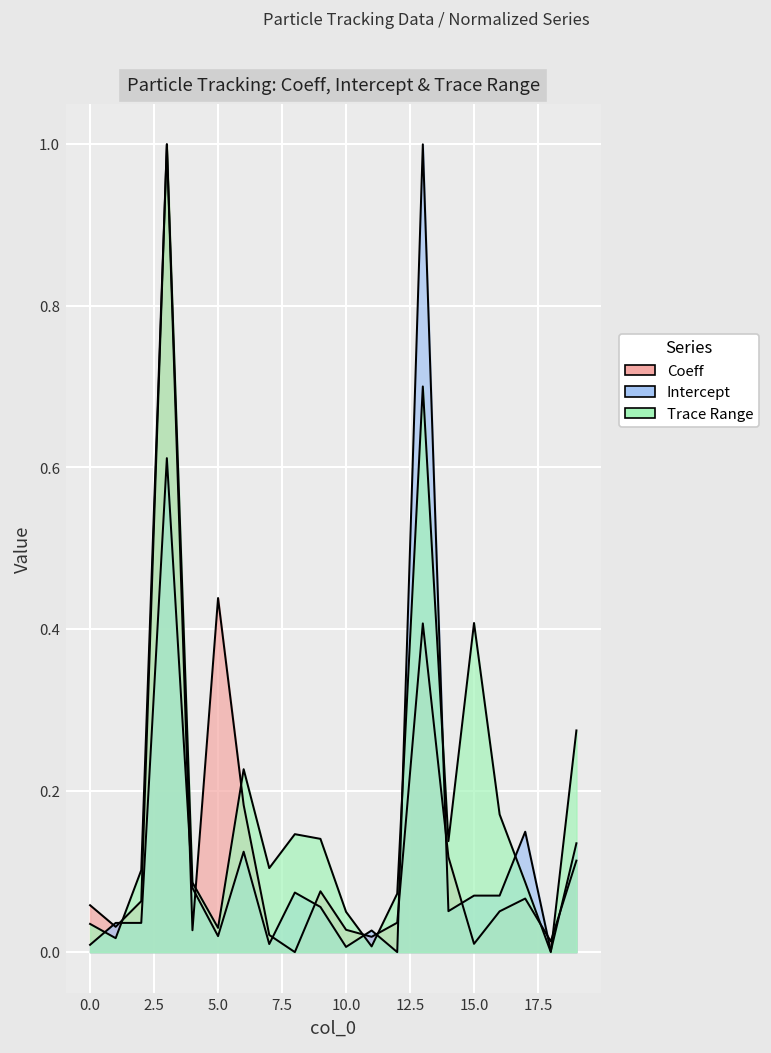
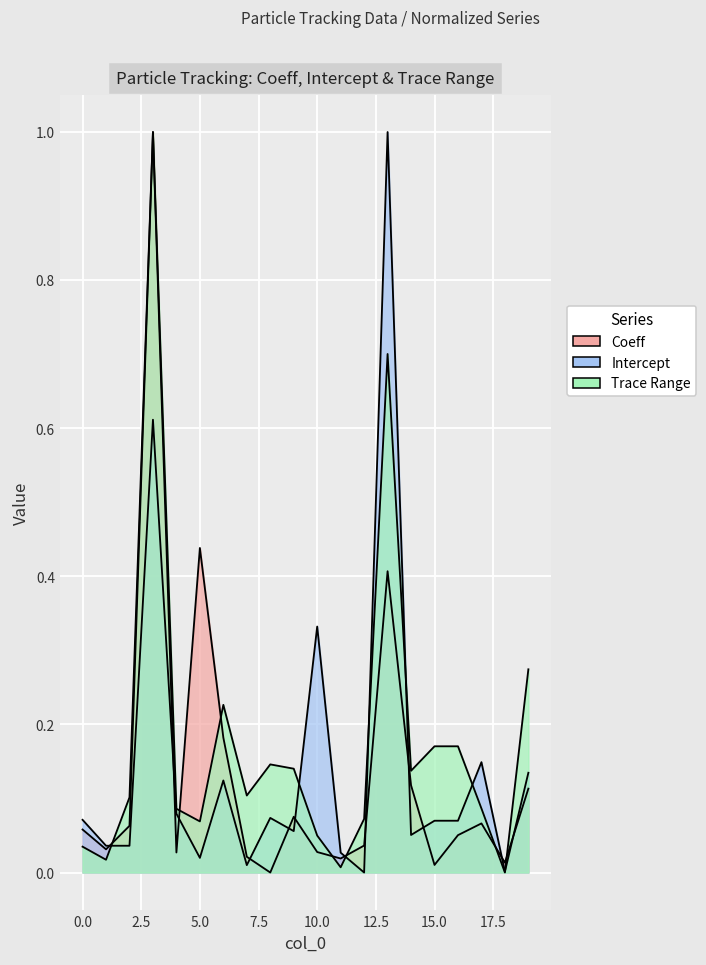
  {
    "Coeff": {
      "0.0": 0.06,
      "5.0": 0.44,
      "10.0": 0.03,
      "15.0": 0.01
    },
    "Intercept": {
-     "0.0": 0.01,
+     "0.0": 0.07,
      "5.0": 0.02,
-     "10.0": 0.01,
+     "10.0": 0.33,
      "15.0": 0.07
    },
    "Trace Range": {
      "0.0": 0.03,
-     "5.0": 0.03,
+     "5.0": 0.07,
      "10.0": 0.05,
-     "15.0": 0.41
+     "15.0": 0.17
    }
  }
